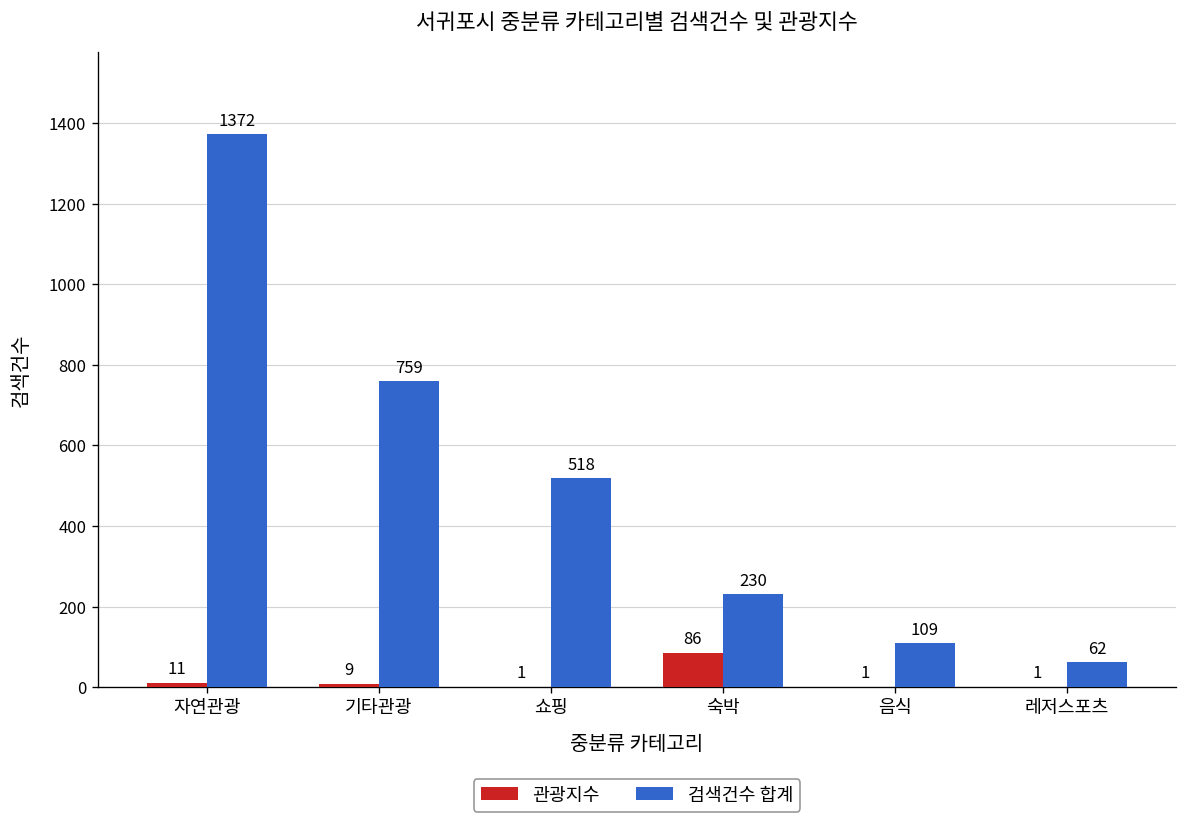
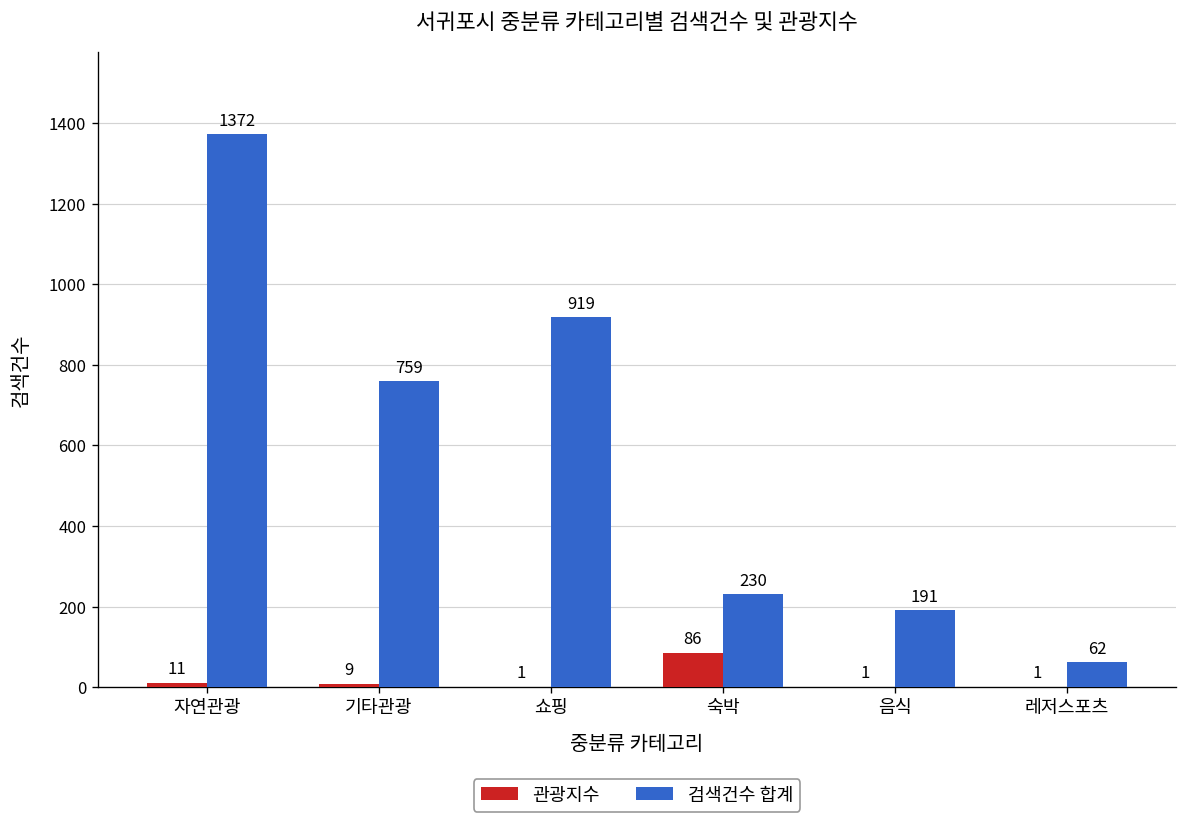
  {
    "관광지수": {
      "자연관광": 11,
      "기타관광": 9,
      "쇼핑": 1,
      "숙박": 86,
      "음식": 1,
      "레저스포츠": 1
    },
    "검색건수 합계": {
      "자연관광": 1372,
      "기타관광": 759,
-     "쇼핑": 518,
+     "쇼핑": 919,
      "숙박": 230,
-     "음식": 109,
+     "음식": 191,
      "레저스포츠": 62
    }
  }
